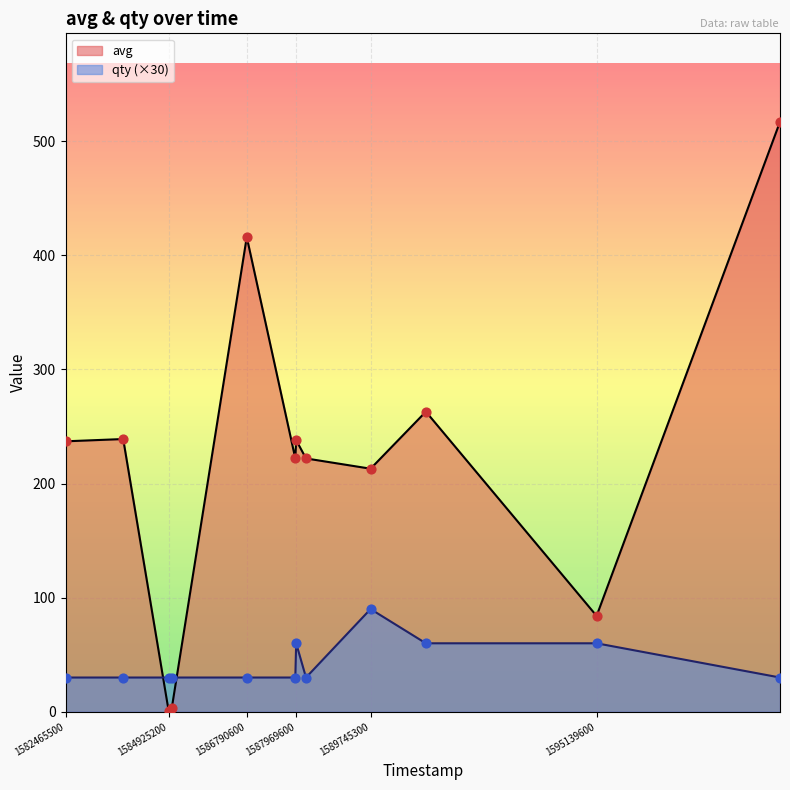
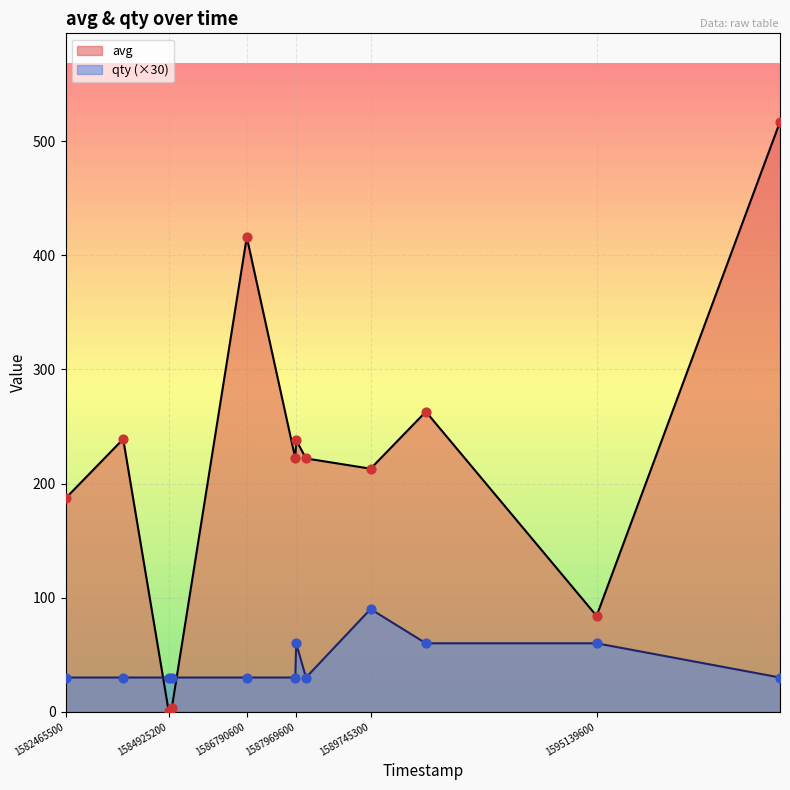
  {
    "avg": {
-     "1582465500": 237,
+     "1582465500": 187,
      "1584925200": 1,
      "1586790600": 416,
      "1587969600": 238,
      "1589745300": 213,
      "1595139600": 84
    },
    "qty (×30)": {
      "1582465500": 30,
      "1584925200": 30,
      "1586790600": 30,
      "1587969600": 60,
      "1589745300": 90,
      "1595139600": 60
    }
  }
